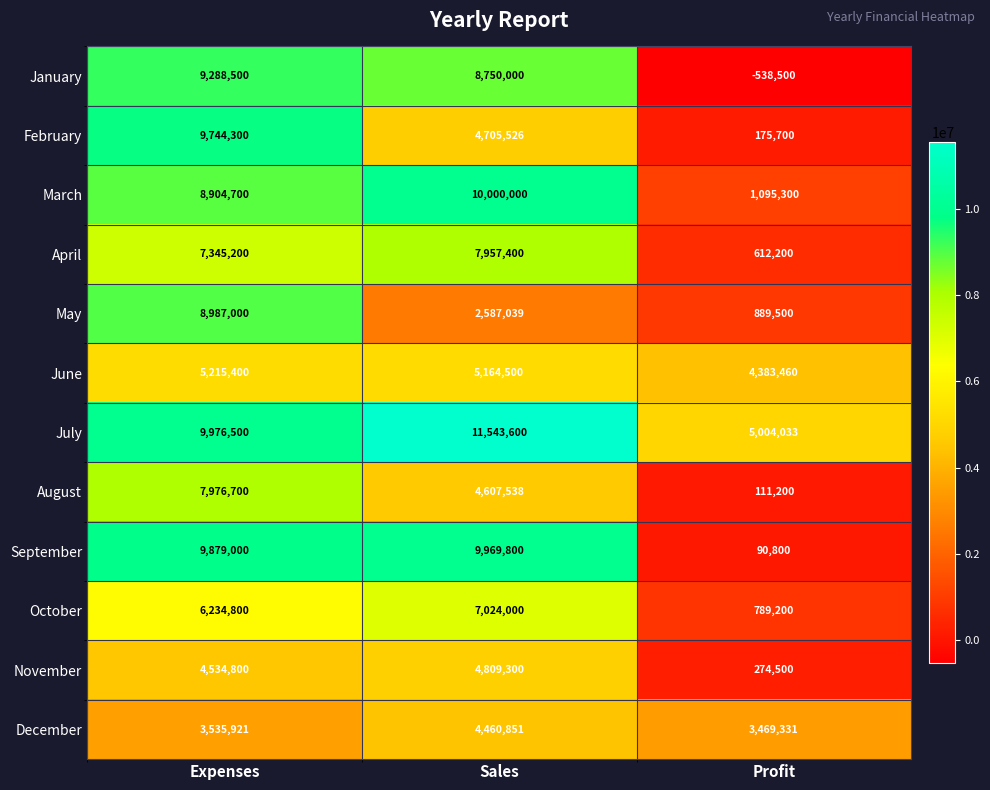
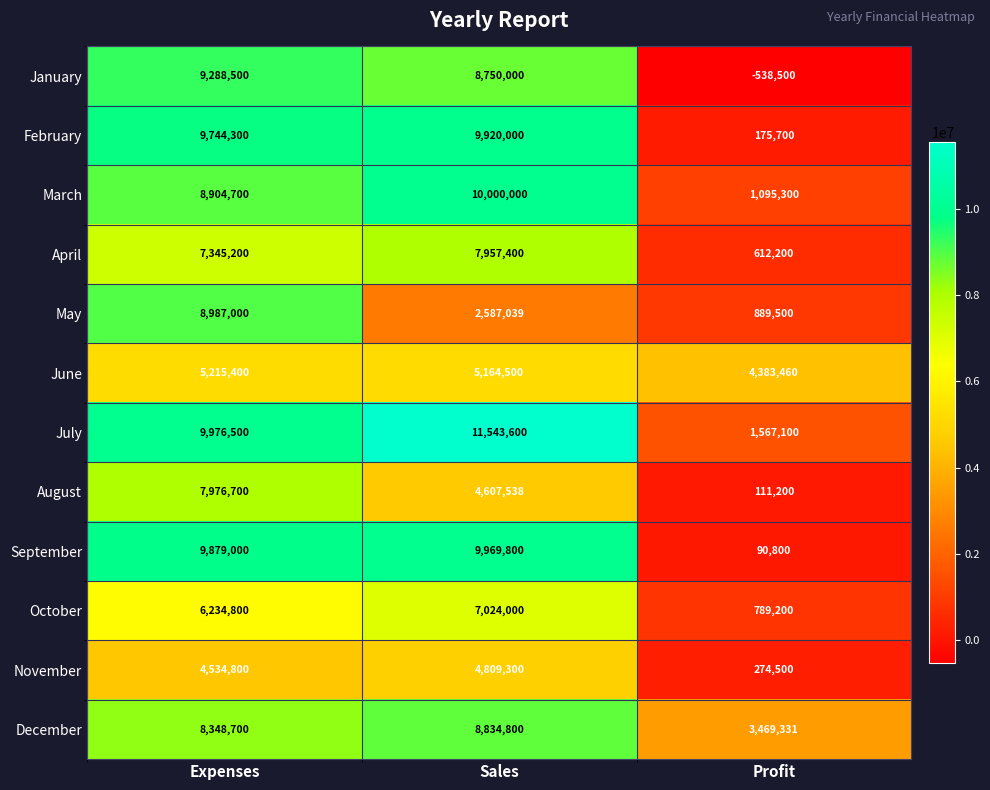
  {
    "January": {
      "Expenses": "9,288,500",
      "Sales": "8,750,000",
      "Profit": "-538,500"
    },
    "February": {
      "Expenses": "9,744,300",
-     "Sales": "4,705,526",
+     "Sales": "9,920,000",
      "Profit": "175,700"
    },
    "March": {
      "Expenses": "8,904,700",
      "Sales": "10,000,000",
      "Profit": "1,095,300"
    },
    "April": {
      "Expenses": "7,345,200",
      "Sales": "7,957,400",
      "Profit": "612,200"
    },
    "May": {
      "Expenses": "8,987,000",
      "Sales": "2,587,039",
      "Profit": "889,500"
    },
    "June": {
      "Expenses": "5,215,400",
      "Sales": "5,164,500",
      "Profit": "4,383,460"
    },
    "July": {
      "Expenses": "9,976,500",
      "Sales": "11,543,600",
-     "Profit": "5,004,033"
+     "Profit": "1,567,100"
    },
    "August": {
      "Expenses": "7,976,700",
      "Sales": "4,607,538",
      "Profit": "111,200"
    },
    "September": {
      "Expenses": "9,879,000",
      "Sales": "9,969,800",
      "Profit": "90,800"
    },
    "October": {
      "Expenses": "6,234,800",
      "Sales": "7,024,000",
      "Profit": "789,200"
    },
    "November": {
      "Expenses": "4,534,800",
      "Sales": "4,809,300",
      "Profit": "274,500"
    },
    "December": {
-     "Expenses": "3,535,921",
-     "Sales": "4,460,851",
+     "Expenses": "8,348,700",
+     "Sales": "8,834,800",
      "Profit": "3,469,331"
    }
  }
